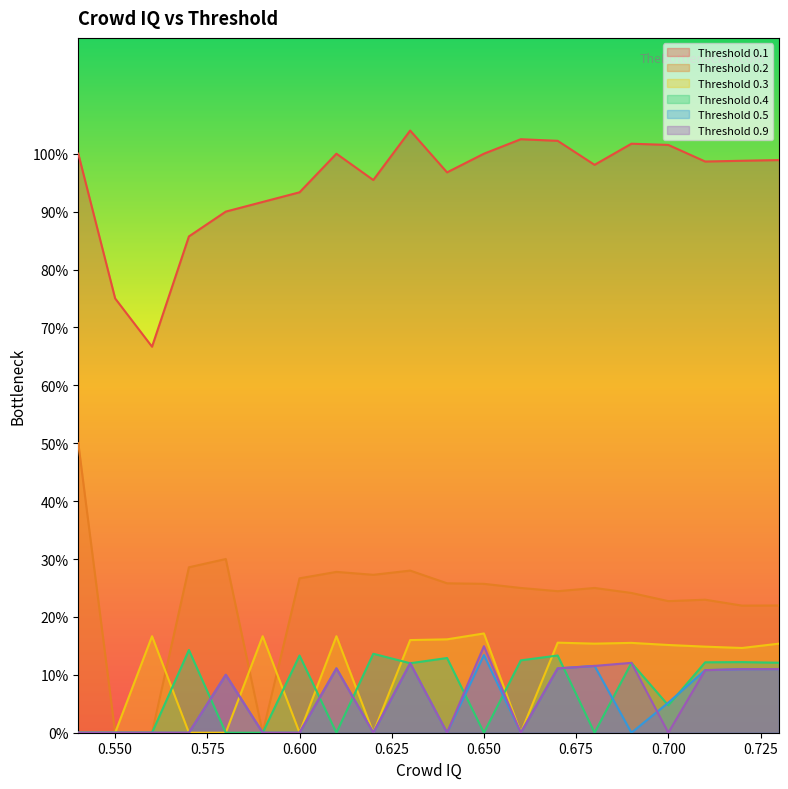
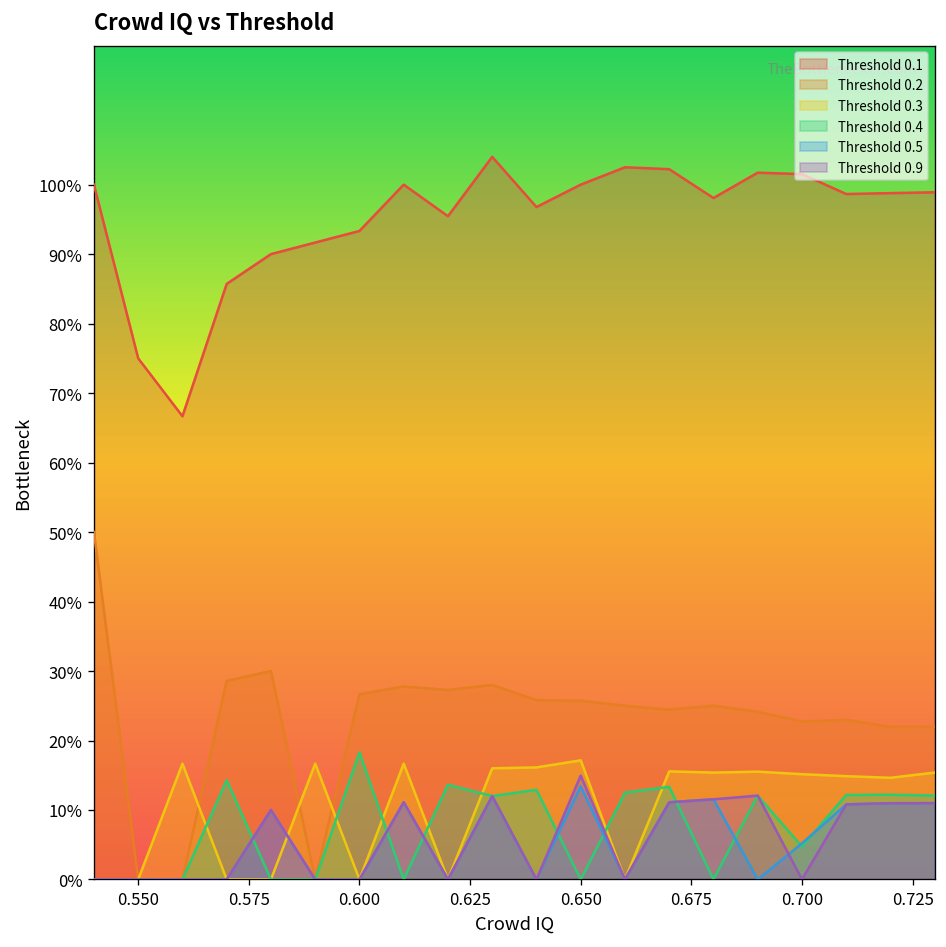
  {
    "Threshold 0.4": {
-     "0.600": "13%",
+     "0.600": "18%",
      "0.650": "0%",
      "0.700": "5%"
    },
    "Threshold 0.5": {
      "0.650": "13%",
      "0.700": "5%"
    },
    "Threshold 0.9": {
      "0.650": "15%",
      "0.700": "0%"
    }
  }
